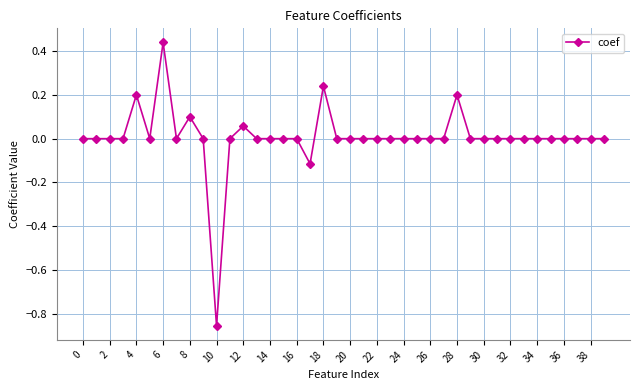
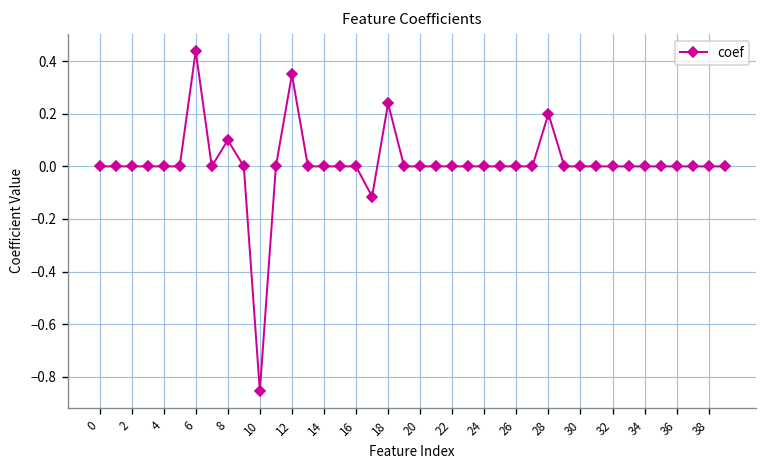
  {
    "0": 0.00,
    "2": 0.00,
-   "4": 0.2,
+   "4": 0.0,
    "6": 0.44,
    "8": 0.10,
    "10": -0.85,
-   "12": 0.06,
+   "12": 0.35,
    "14": 0.00,
    "16": 0.00,
    "18": 0.24,
    "20": 0.00,
    "22": 0.00,
    "24": 0.00,
    "26": 0.00,
    "28": 0.20,
    "30": 0.00,
    "32": 0.00,
    "34": 0.00,
    "36": 0.00,
    "38": 0.00
  }
